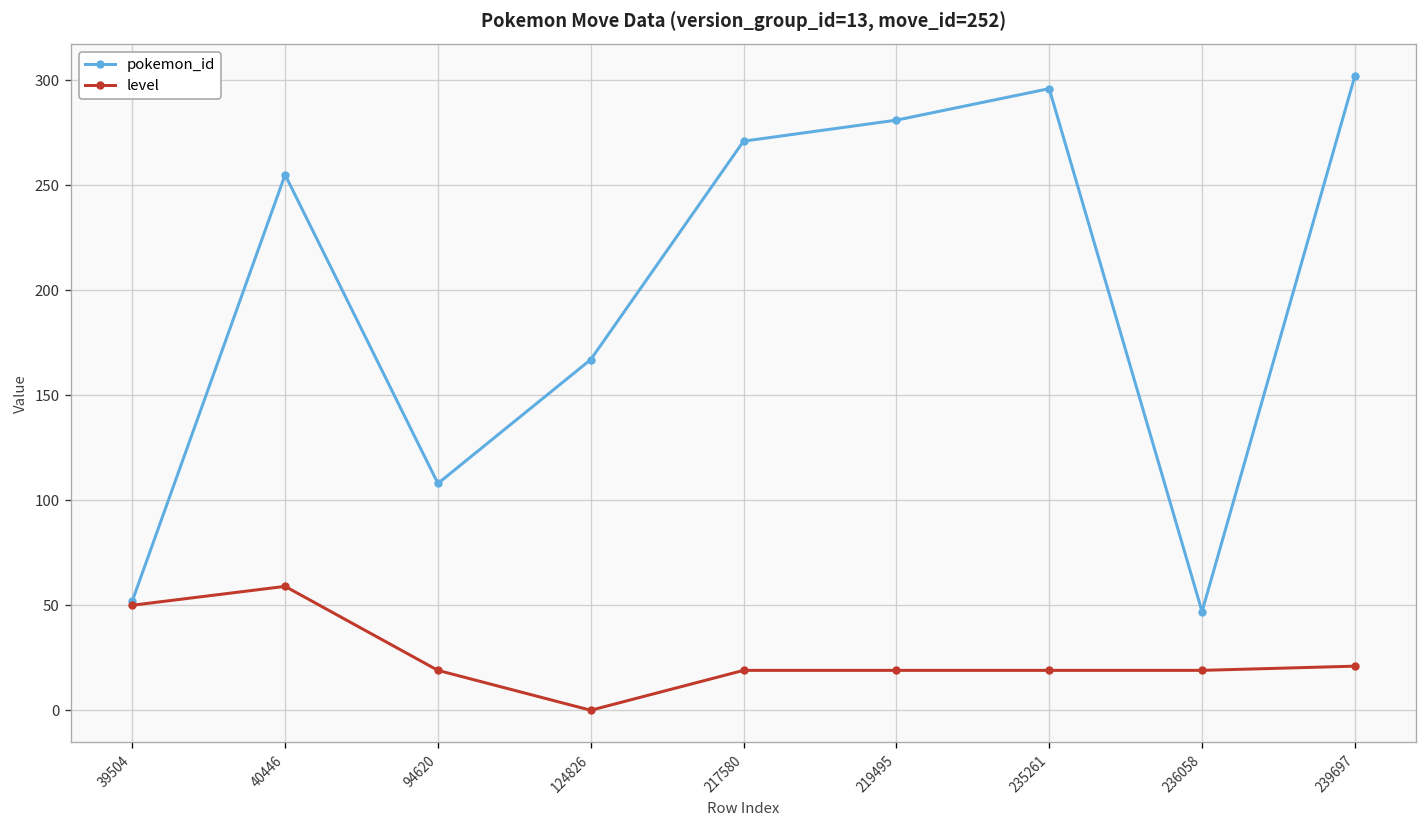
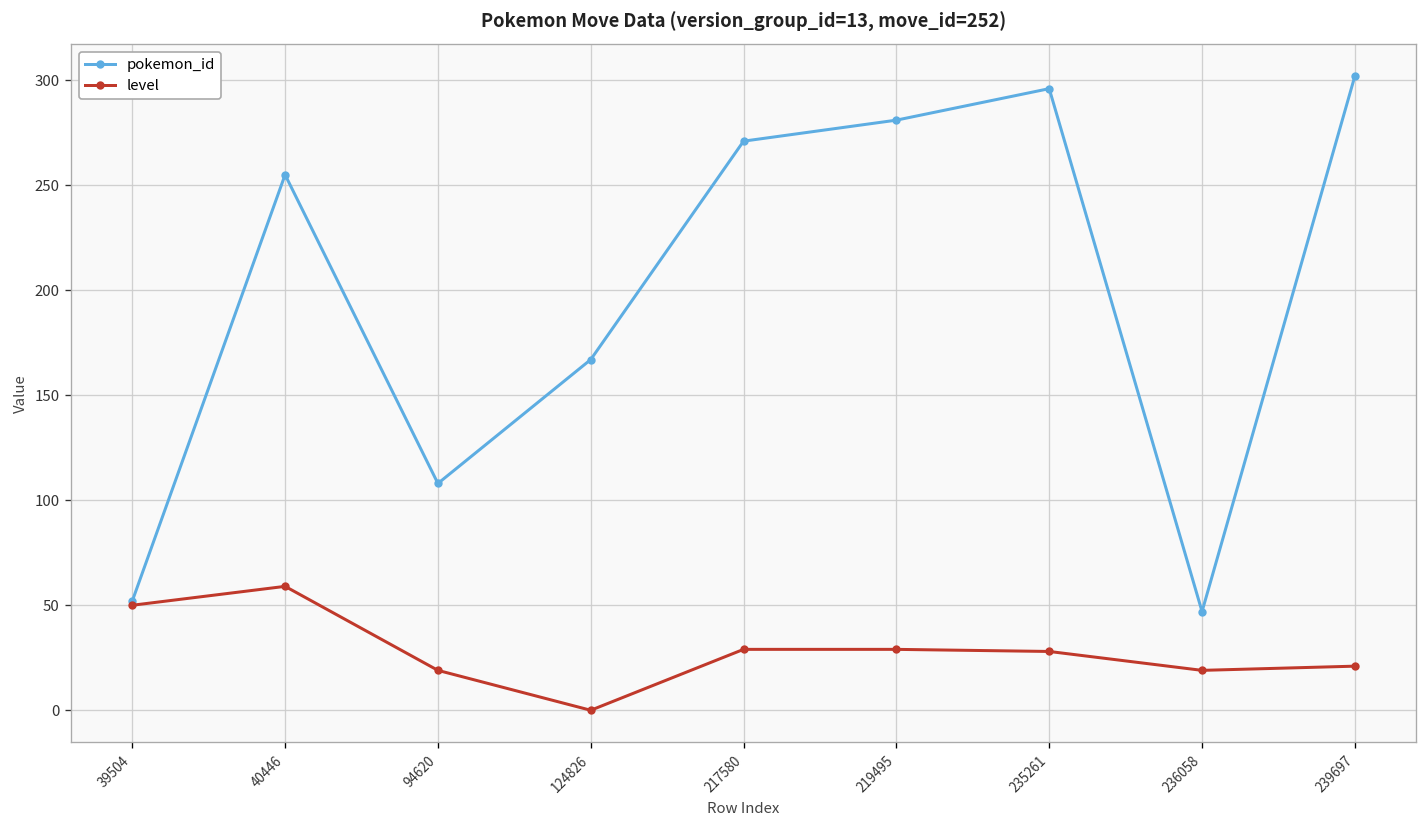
  {
    "pokemon_id": {
      "39504": 52,
      "40446": 255,
      "94620": 108,
      "124826": 167,
      "217580": 271,
      "219495": 281,
      "235261": 296,
      "236058": 47,
      "239697": 302
    },
    "level": {
      "39504": 50,
      "40446": 59,
      "94620": 19,
      "124826": 0,
-     "217580": 19,
-     "219495": 19,
-     "235261": 19,
+     "217580": 29,
+     "219495": 29,
+     "235261": 28,
      "236058": 19,
      "239697": 21
    }
  }
